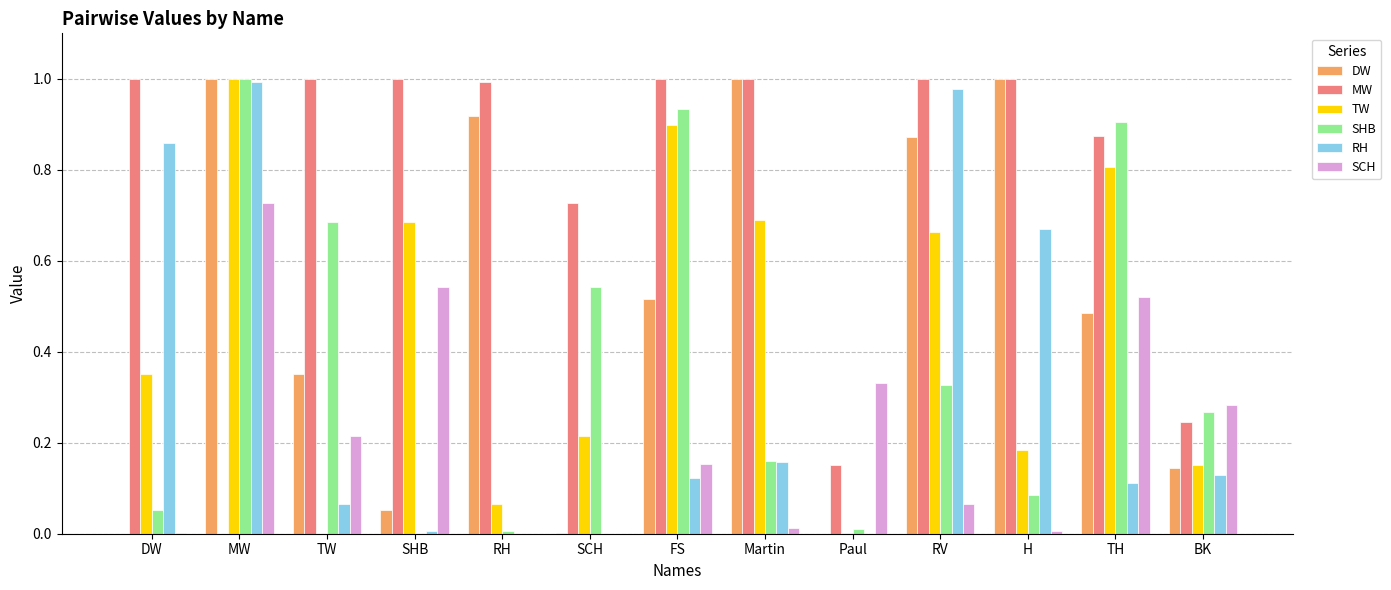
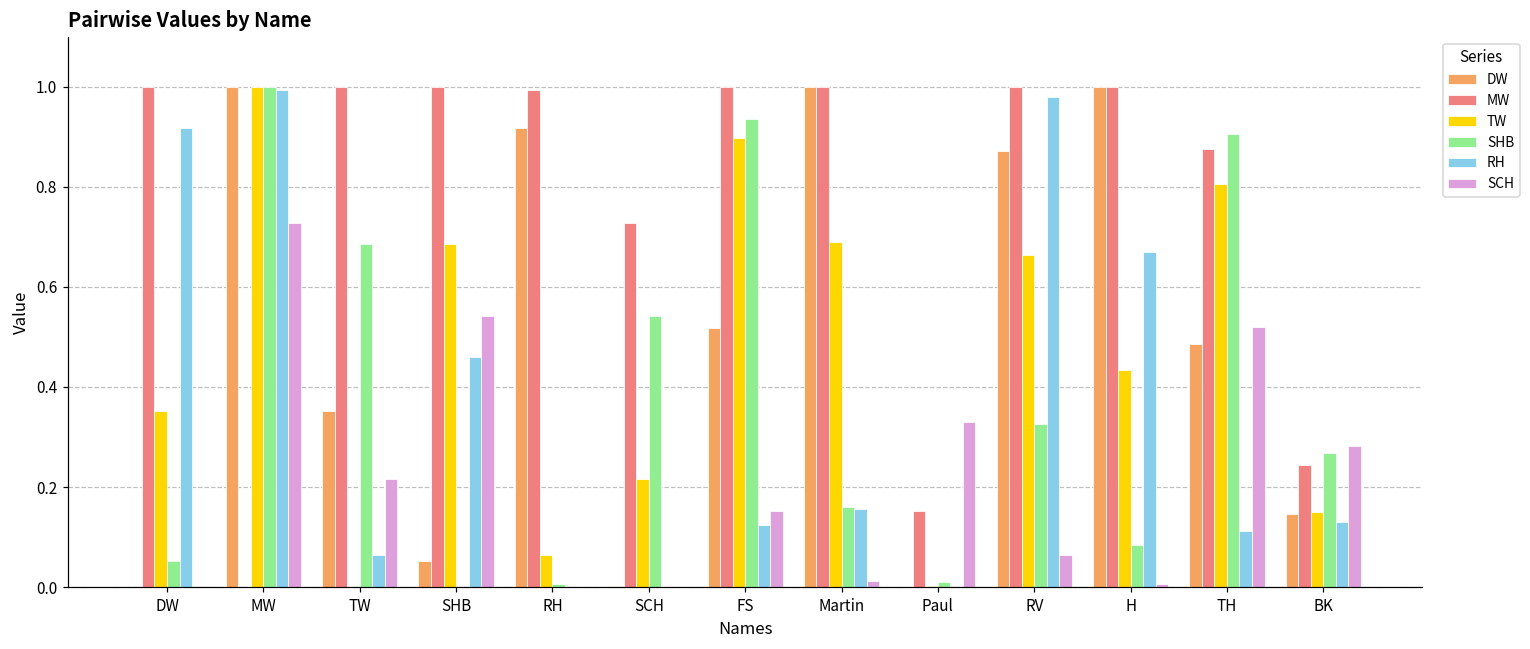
  {
    "TW": {
      "DW": 0.35,
      "MW": 1.00,
      "TW": 0.00,
      "SHB": 0.69,
      "RH": 0.06,
      "SCH": 0.22,
      "FS": 0.90,
      "Martin": 0.69,
      "RV": 0.66,
-     "H": 0.18,
+     "H": 0.43,
      "TH": 0.81,
      "BK": 0.15
    },
    "SHB": {
      "DW": 0.05,
      "MW": 1.00,
      "TW": 0.69,
      "SHB": 0.00,
      "RH": 0.01,
      "SCH": 0.54,
      "FS": 0.93,
      "Martin": 0.16,
      "Paul": 0.01,
      "RV": 0.33,
      "H": 0.08,
      "TH": 0.91,
      "BK": 0.27
    },
    "RH": {
-     "DW": 0.86,
+     "DW": 0.92,
      "MW": 0.99,
      "TW": 0.06,
-     "SHB": 0.01,
+     "SHB": 0.46,
      "RH": 0.00,
      "FS": 0.12,
      "Martin": 0.16,
      "RV": 0.98,
      "H": 0.67,
      "TH": 0.11,
      "BK": 0.13
    },
    "SCH": {
      "MW": 0.73,
      "TW": 0.22,
      "SHB": 0.54,
      "SCH": 0.00,
      "FS": 0.15,
      "Martin": 0.01,
      "Paul": 0.33,
      "RV": 0.06,
      "H": 0.01,
      "TH": 0.52,
      "BK": 0.28
    }
  }
